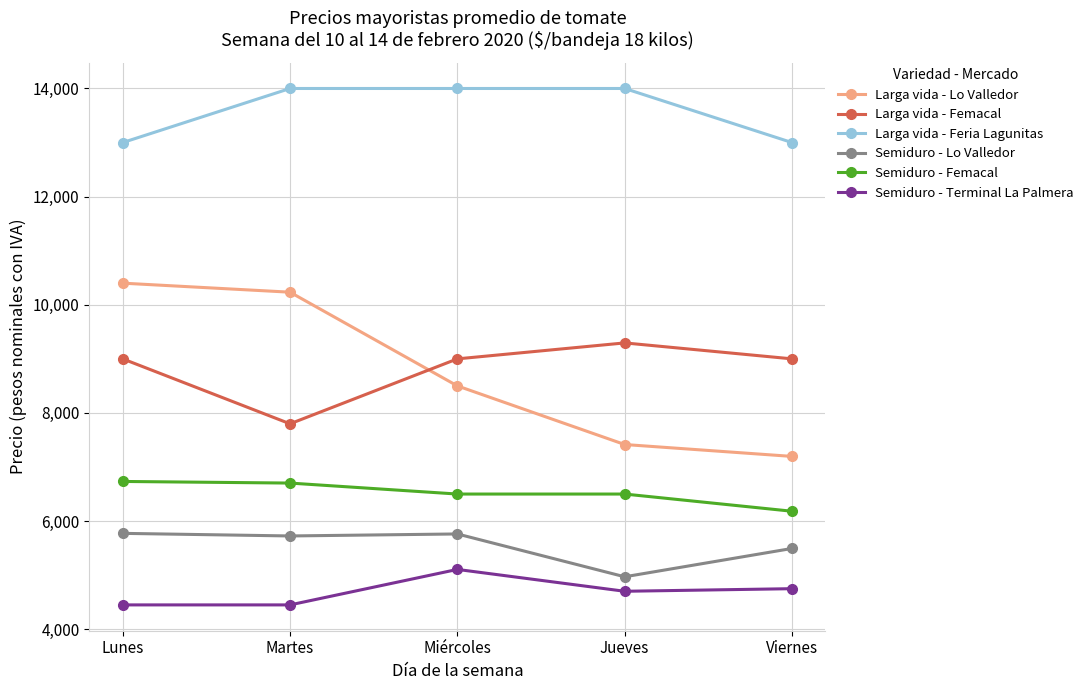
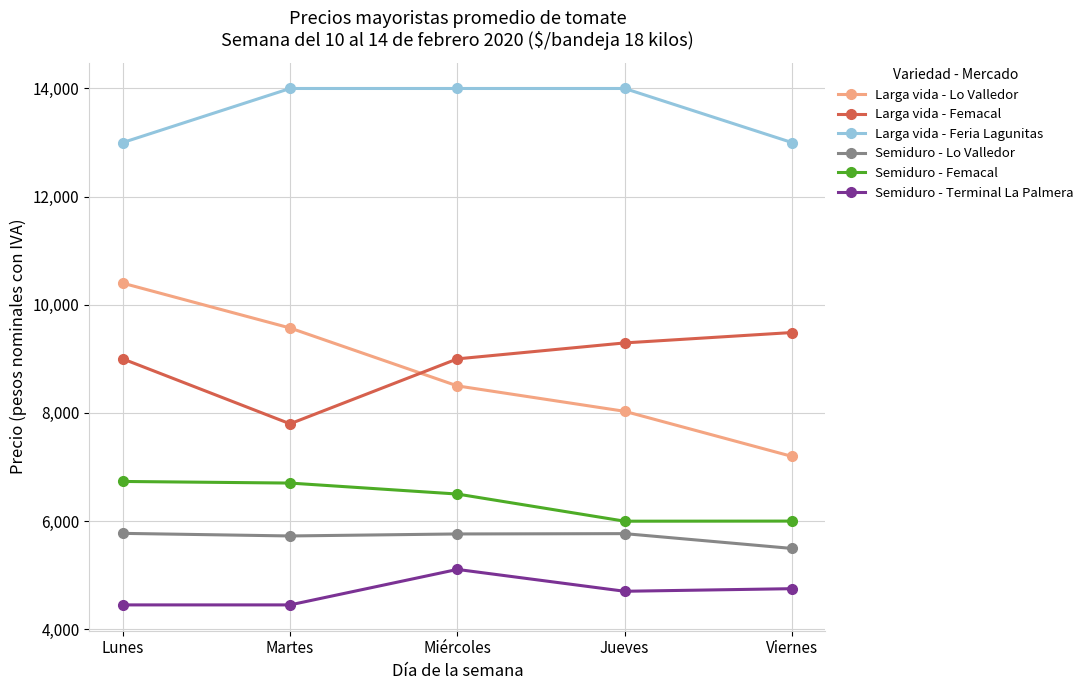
  {
    "Larga vida - Lo Valledor": {
      "Lunes": "10,400",
-     "Martes": "10,200",
+     "Martes": "9,600",
      "Miércoles": "8,500",
-     "Jueves": "7,400",
+     "Jueves": "8,000",
      "Viernes": "7,200"
    },
    "Larga vida - Femacal": {
      "Lunes": "9,000",
      "Martes": "7,800",
      "Miércoles": "9,000",
      "Jueves": "9,300",
-     "Viernes": "9,000"
+     "Viernes": "9,500"
    },
    "Larga vida - Feria Lagunitas": {
      "Lunes": "13,000",
      "Martes": "14,000",
      "Miércoles": "14,000",
      "Jueves": "14,000",
      "Viernes": "13,000"
    },
    "Semiduro - Lo Valledor": {
      "Lunes": "5,800",
      "Martes": "5,700",
      "Miércoles": "5,800",
-     "Jueves": "5,000",
+     "Jueves": "5,800",
      "Viernes": "5,500"
    },
    "Semiduro - Femacal": {
      "Lunes": "6,700",
      "Martes": "6,700",
      "Miércoles": "6,500",
-     "Jueves": "6,500",
-     "Viernes": "6,200"
+     "Jueves": "6,000",
+     "Viernes": "6,000"
    },
    "Semiduro - Terminal La Palmera": {
      "Lunes": "4,500",
      "Martes": "4,500",
      "Miércoles": "5,100",
      "Jueves": "4,700",
      "Viernes": "4,800"
    }
  }
